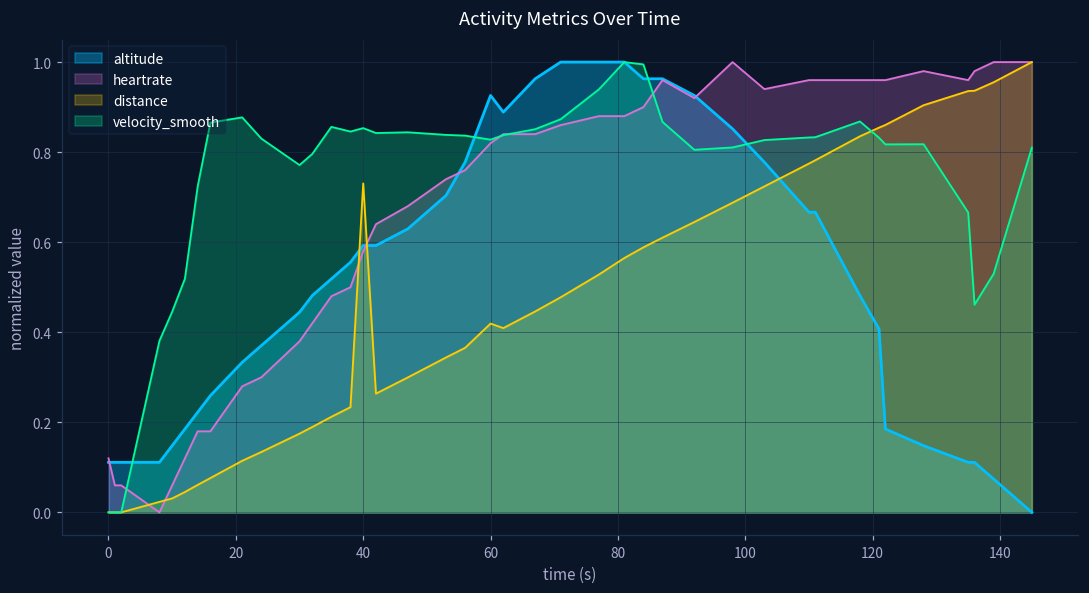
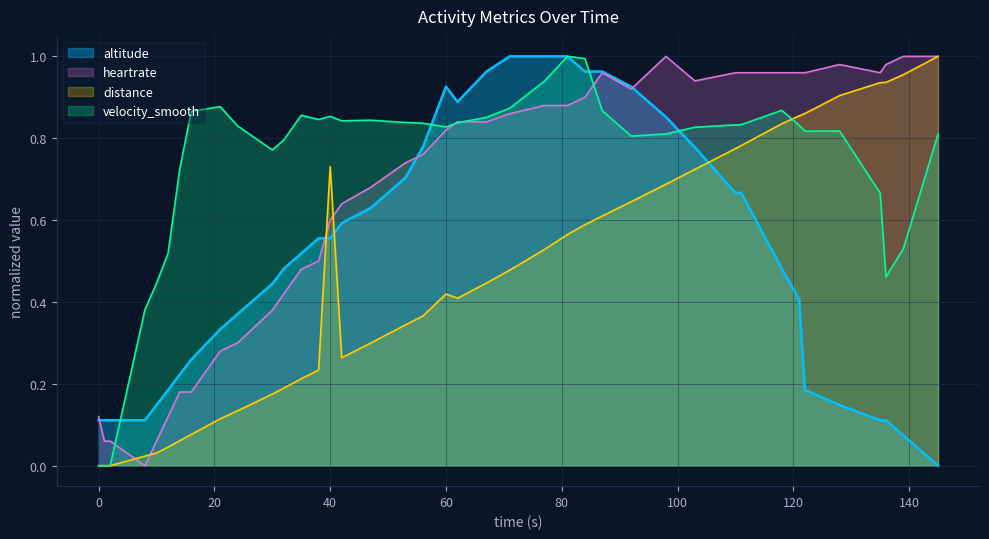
  {
    "altitude": {
      "0": 0.11,
-     "40": 0.59,
+     "40": 0.56,
      "60": 0.93
    },
    "heartrate": {
      "0": 0.12,
-     "40": 0.58,
+     "40": 0.60,
      "60": 0.82
    },
    "distance": {
      "40": 0.73,
      "60": 0.42
    },
    "velocity_smooth": {
      "40": 0.85,
      "60": 0.83
    }
  }
